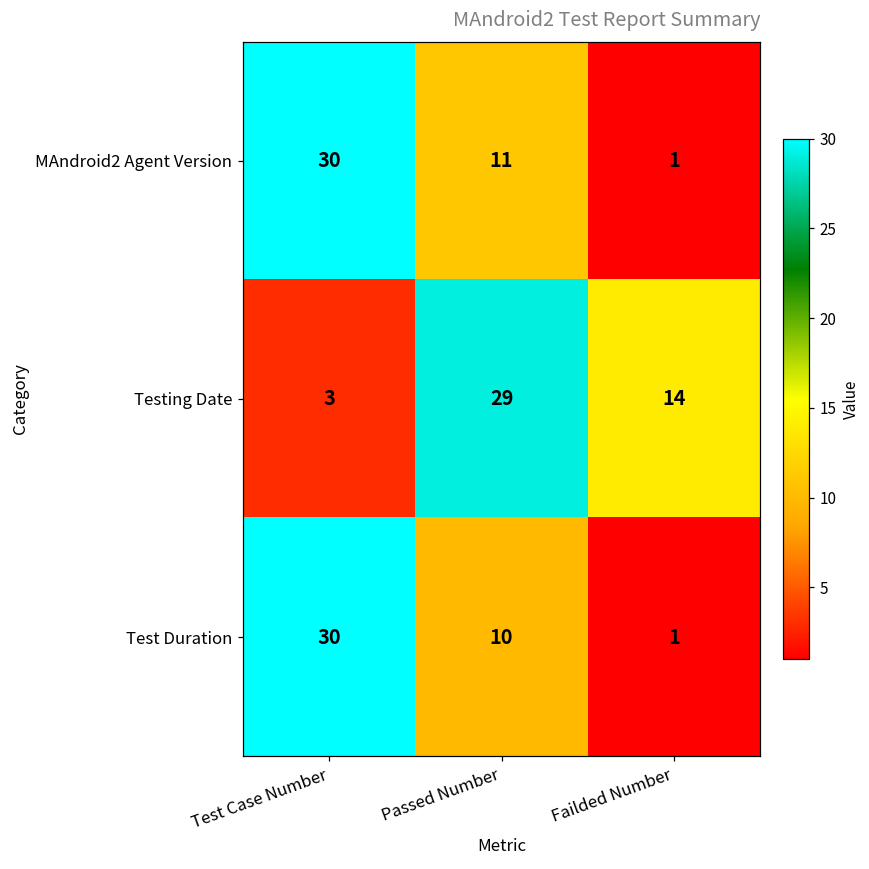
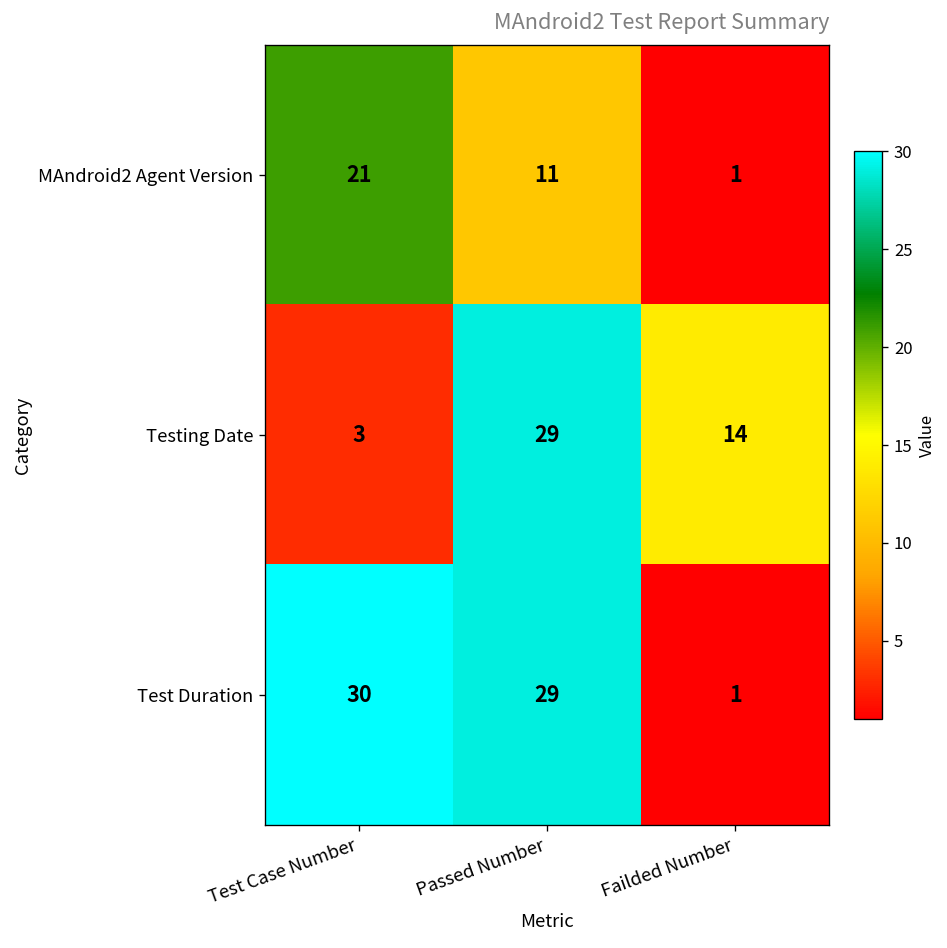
  {
    "MAndroid2 Agent Version": {
-     "Test Case Number": 30,
+     "Test Case Number": 21,
      "Passed Number": 11,
      "Failded Number": 1
    },
    "Testing Date": {
      "Test Case Number": 3,
      "Passed Number": 29,
      "Failded Number": 14
    },
    "Test Duration": {
      "Test Case Number": 30,
-     "Passed Number": 10,
+     "Passed Number": 29,
      "Failded Number": 1
    }
  }
